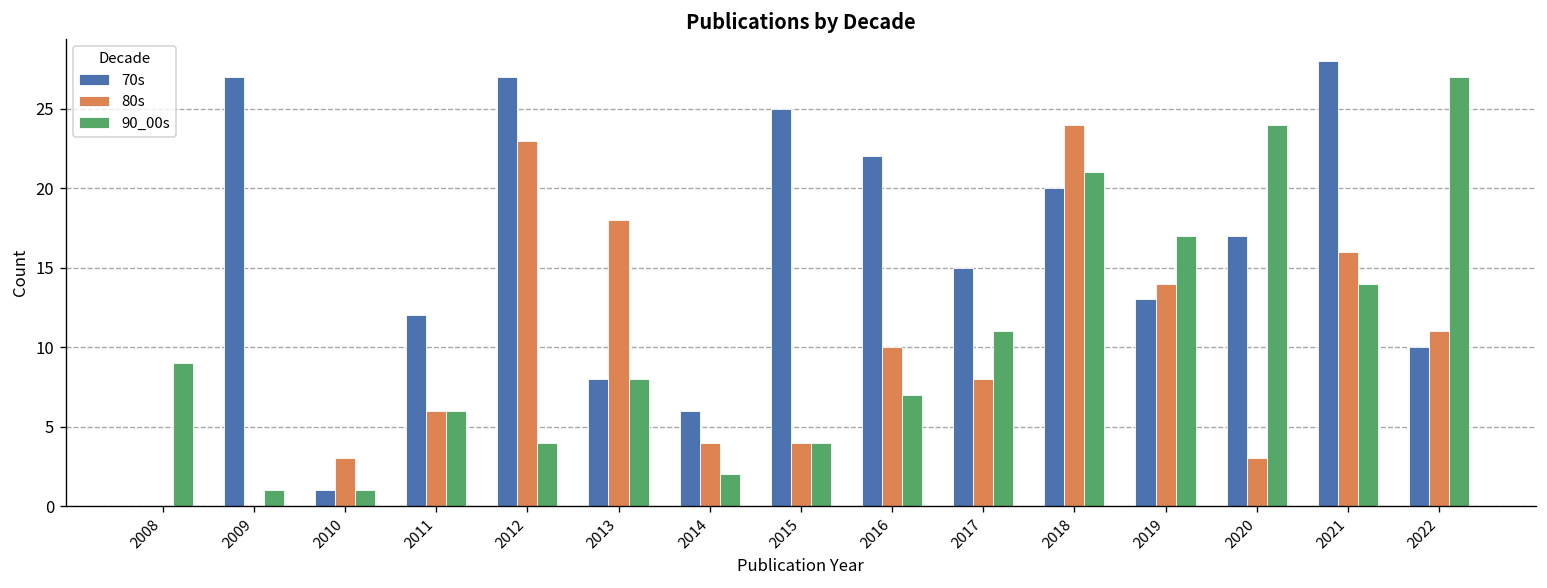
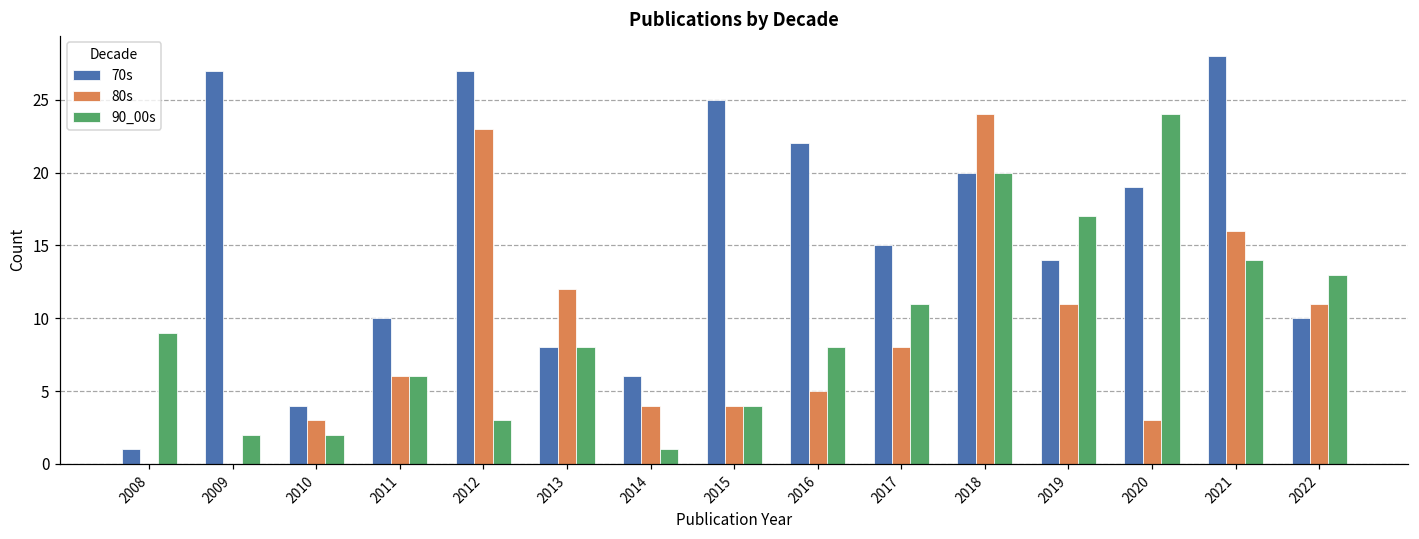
  {
    "70s": {
-     "2008": 0,
+     "2008": 1,
      "2009": 27,
-     "2010": 1,
-     "2011": 12,
+     "2010": 4,
+     "2011": 10,
      "2012": 27,
      "2013": 8,
      "2014": 6,
      "2015": 25,
      "2016": 22,
      "2017": 15,
      "2018": 20,
-     "2019": 13,
-     "2020": 17,
+     "2019": 14,
+     "2020": 19,
      "2021": 28,
      "2022": 10
    },
    "80s": {
      "2008": 0,
      "2009": 0,
      "2010": 3,
      "2011": 6,
      "2012": 23,
-     "2013": 18,
+     "2013": 12,
      "2014": 4,
      "2015": 4,
-     "2016": 10,
+     "2016": 5,
      "2017": 8,
      "2018": 24,
-     "2019": 14,
+     "2019": 11,
      "2020": 3,
      "2021": 16,
      "2022": 11
    },
    "90_00s": {
      "2008": 9,
-     "2009": 1,
-     "2010": 1,
+     "2009": 2,
+     "2010": 2,
      "2011": 6,
-     "2012": 4,
+     "2012": 3,
      "2013": 8,
-     "2014": 2,
+     "2014": 1,
      "2015": 4,
-     "2016": 7,
+     "2016": 8,
      "2017": 11,
-     "2018": 21,
+     "2018": 20,
      "2019": 17,
      "2020": 24,
      "2021": 14,
-     "2022": 27
+     "2022": 13
    }
  }
